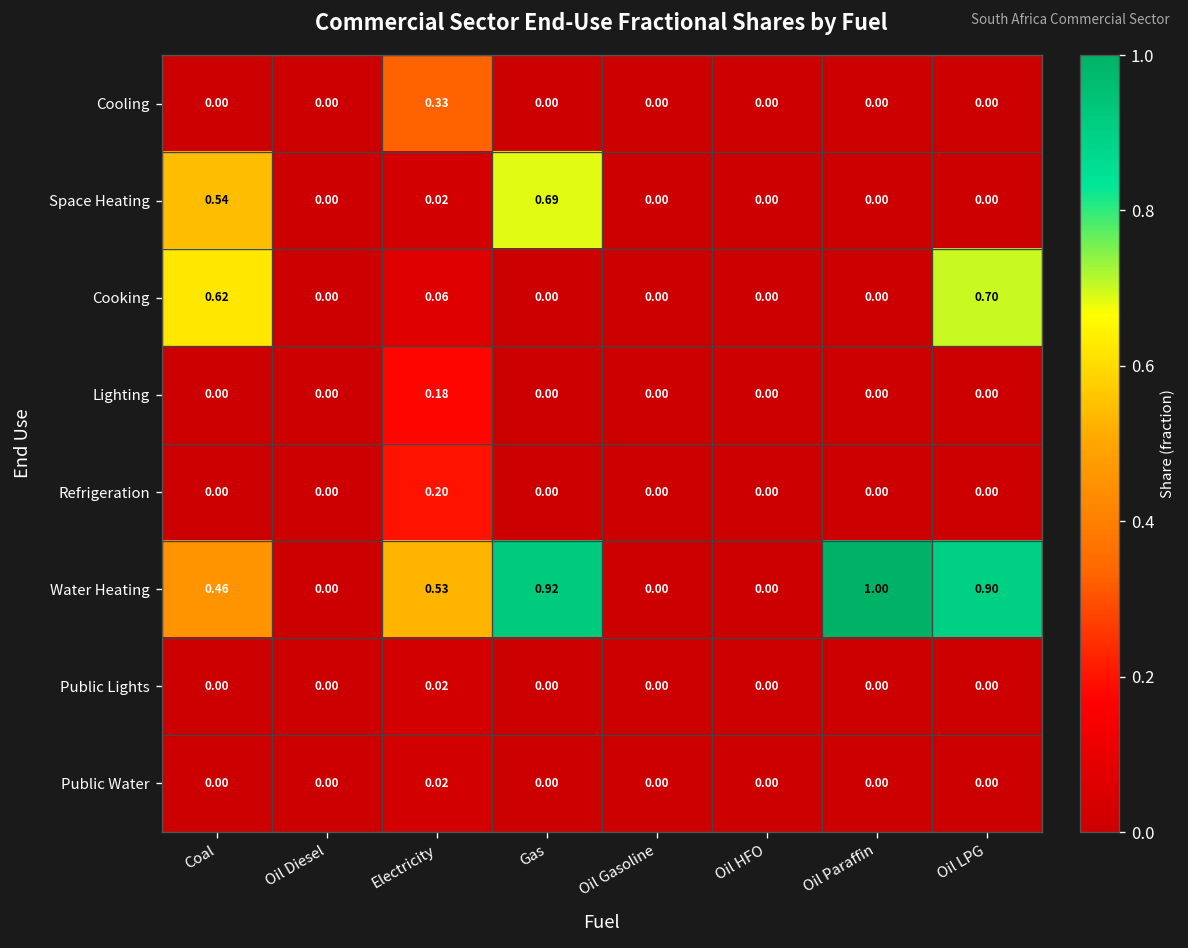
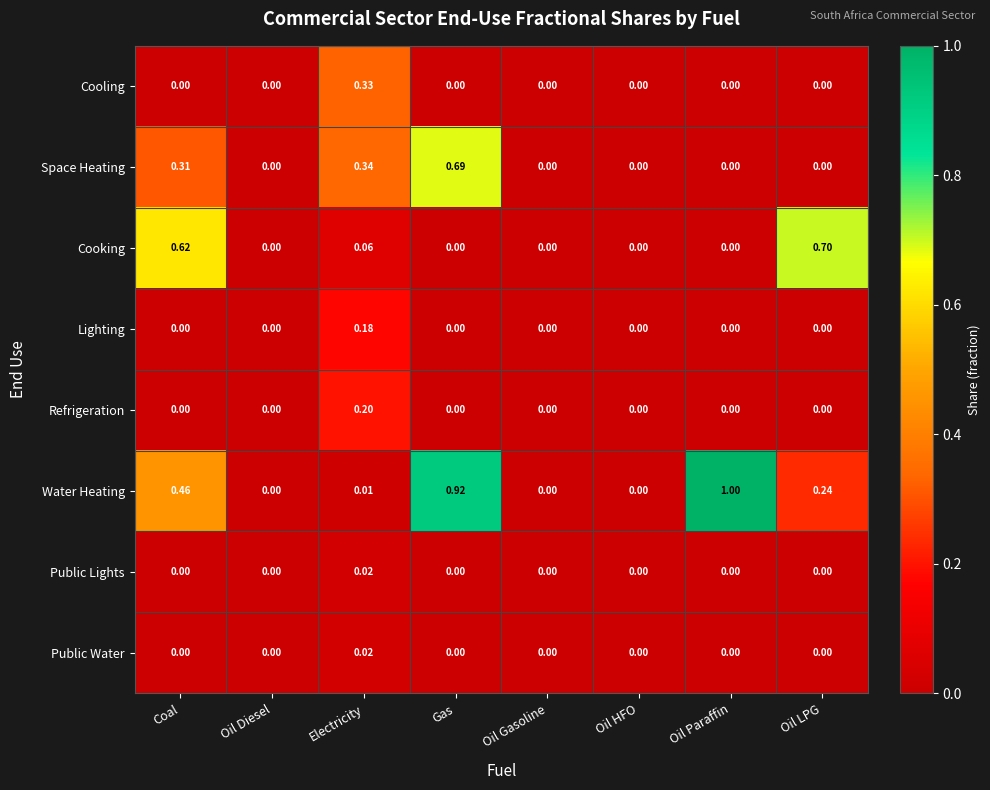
  {
    "Cooling": {
      "Coal": 0.00,
      "Oil Diesel": 0.00,
      "Electricity": 0.33,
      "Gas": 0.00,
      "Oil Gasoline": 0.00,
      "Oil HFO": 0.00,
      "Oil Paraffin": 0.00,
      "Oil LPG": 0.00
    },
    "Space Heating": {
-     "Coal": 0.54,
+     "Coal": 0.31,
      "Oil Diesel": 0.00,
-     "Electricity": 0.02,
+     "Electricity": 0.34,
      "Gas": 0.69,
      "Oil Gasoline": 0.00,
      "Oil HFO": 0.00,
      "Oil Paraffin": 0.00,
      "Oil LPG": 0.00
    },
    "Cooking": {
      "Coal": 0.62,
      "Oil Diesel": 0.00,
      "Electricity": 0.06,
      "Gas": 0.00,
      "Oil Gasoline": 0.00,
      "Oil HFO": 0.00,
      "Oil Paraffin": 0.00,
      "Oil LPG": 0.70
    },
    "Lighting": {
      "Coal": 0.00,
      "Oil Diesel": 0.00,
      "Electricity": 0.18,
      "Gas": 0.00,
      "Oil Gasoline": 0.00,
      "Oil HFO": 0.00,
      "Oil Paraffin": 0.00,
      "Oil LPG": 0.00
    },
    "Refrigeration": {
      "Coal": 0.00,
      "Oil Diesel": 0.00,
      "Electricity": 0.20,
      "Gas": 0.00,
      "Oil Gasoline": 0.00,
      "Oil HFO": 0.00,
      "Oil Paraffin": 0.00,
      "Oil LPG": 0.00
    },
    "Water Heating": {
      "Coal": 0.46,
      "Oil Diesel": 0.00,
-     "Electricity": 0.53,
+     "Electricity": 0.01,
      "Gas": 0.92,
      "Oil Gasoline": 0.00,
      "Oil HFO": 0.00,
      "Oil Paraffin": 1.00,
-     "Oil LPG": 0.90
+     "Oil LPG": 0.24
    },
    "Public Lights": {
      "Coal": 0.00,
      "Oil Diesel": 0.00,
      "Electricity": 0.02,
      "Gas": 0.00,
      "Oil Gasoline": 0.00,
      "Oil HFO": 0.00,
      "Oil Paraffin": 0.00,
      "Oil LPG": 0.00
    },
    "Public Water": {
      "Coal": 0.00,
      "Oil Diesel": 0.00,
      "Electricity": 0.02,
      "Gas": 0.00,
      "Oil Gasoline": 0.00,
      "Oil HFO": 0.00,
      "Oil Paraffin": 0.00,
      "Oil LPG": 0.00
    }
  }
